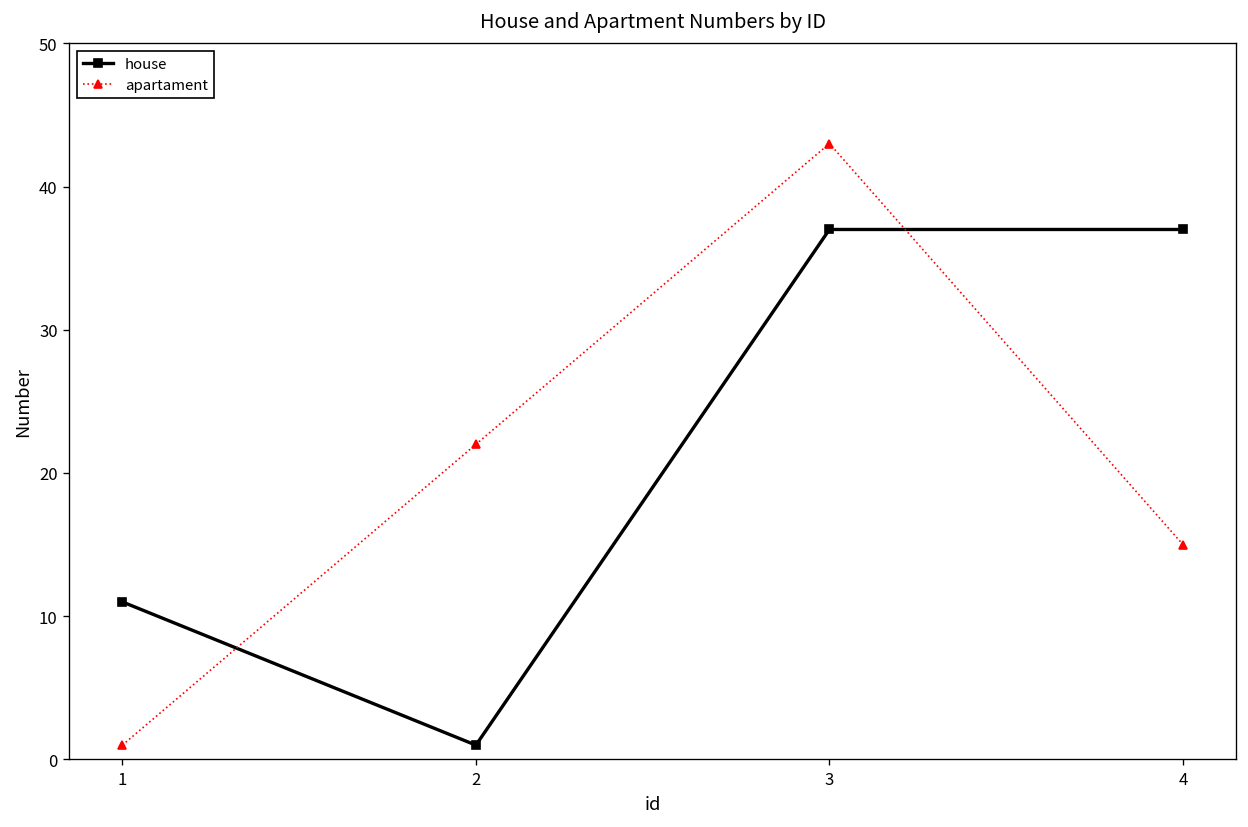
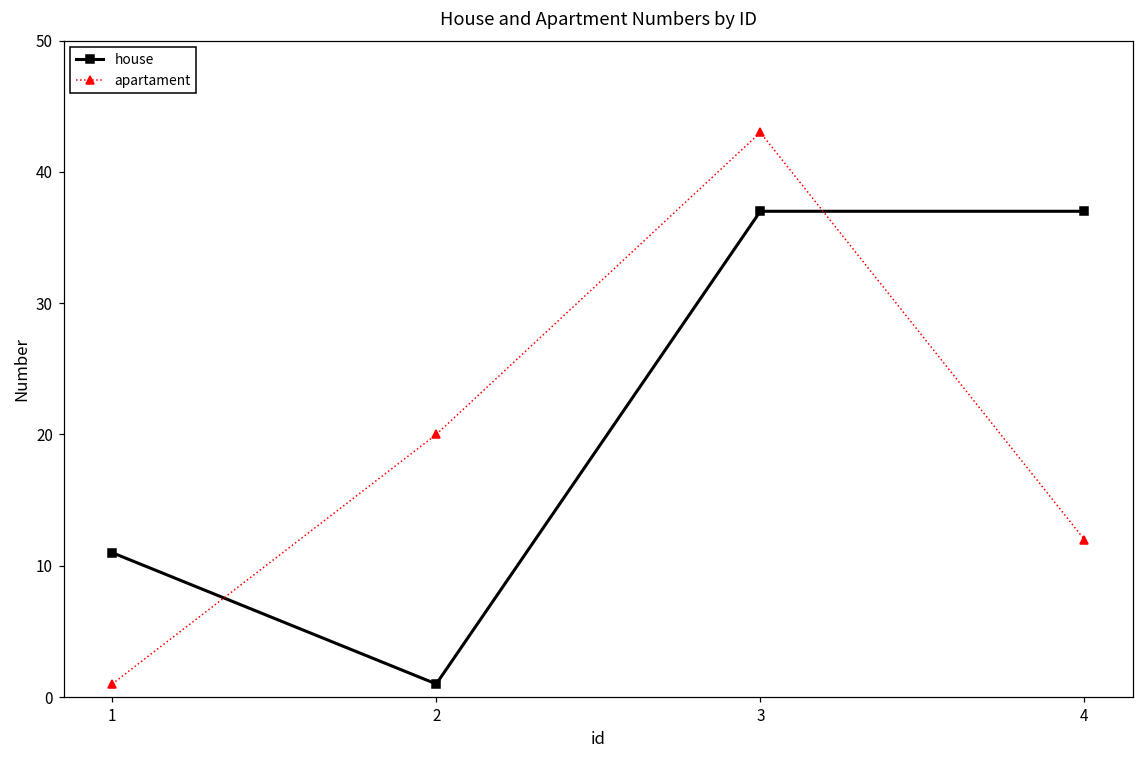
  {
    "house": {
      "1": 11,
      "2": 1,
      "3": 37,
      "4": 37
    },
    "apartament": {
      "1": 1,
-     "2": 22,
+     "2": 20,
      "3": 43,
-     "4": 15
+     "4": 12
    }
  }
